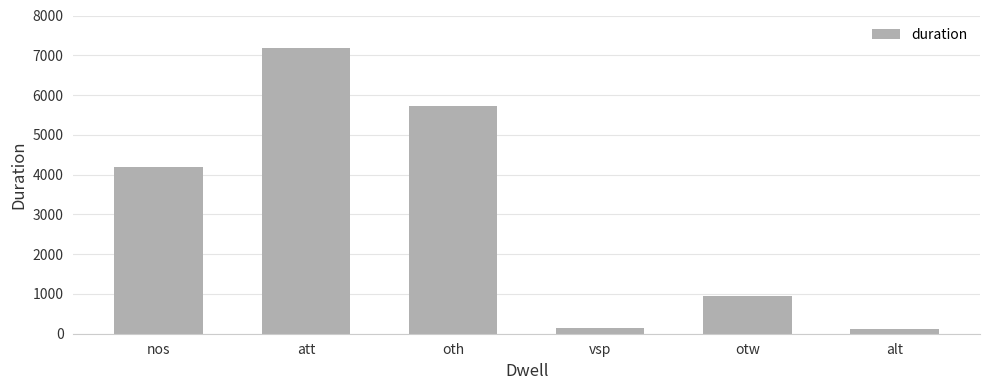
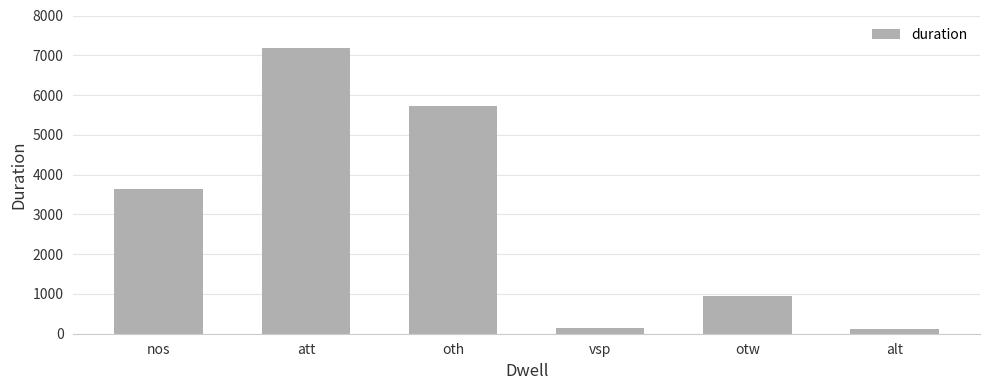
  {
-   "nos": 4200,
+   "nos": 3600,
    "att": 7200,
    "oth": 5700,
    "vsp": 100,
    "otw": 1000,
    "alt": 100
  }
